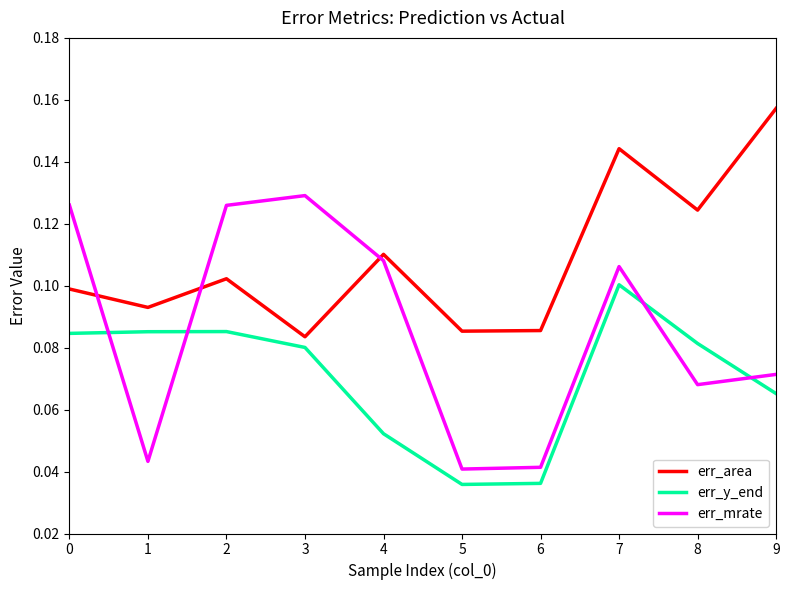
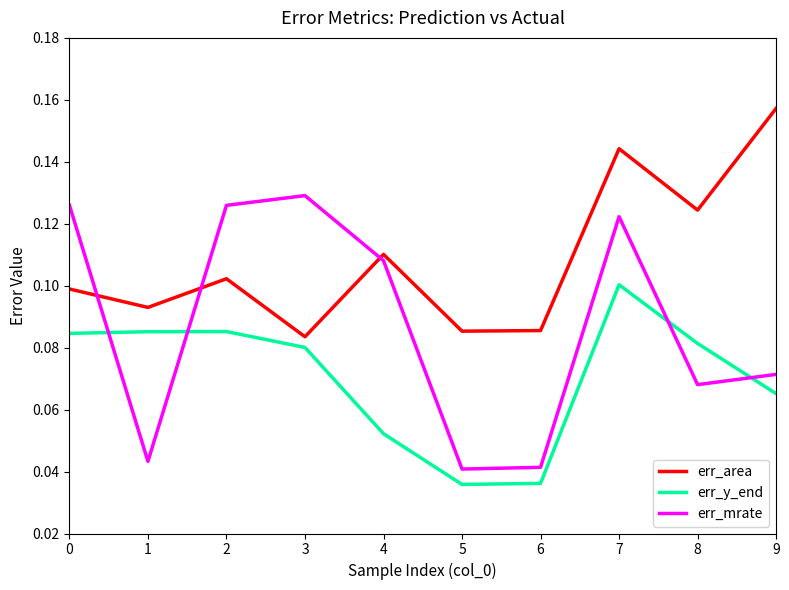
  {
    "err_area": {
      "0": 0.099,
      "1": 0.093,
      "2": 0.102,
      "3": 0.084,
      "4": 0.110,
      "5": 0.085,
      "6": 0.086,
      "7": 0.144,
      "8": 0.124,
      "9": 0.157
    },
    "err_y_end": {
      "0": 0.085,
      "1": 0.085,
      "2": 0.085,
      "3": 0.080,
      "4": 0.052,
      "5": 0.036,
      "6": 0.036,
      "7": 0.100,
      "8": 0.081,
      "9": 0.065
    },
    "err_mrate": {
      "0": 0.126,
      "1": 0.043,
      "2": 0.126,
      "3": 0.129,
      "4": 0.108,
      "5": 0.041,
      "6": 0.041,
-     "7": 0.106,
+     "7": 0.122,
      "8": 0.068,
      "9": 0.071
    }
  }
